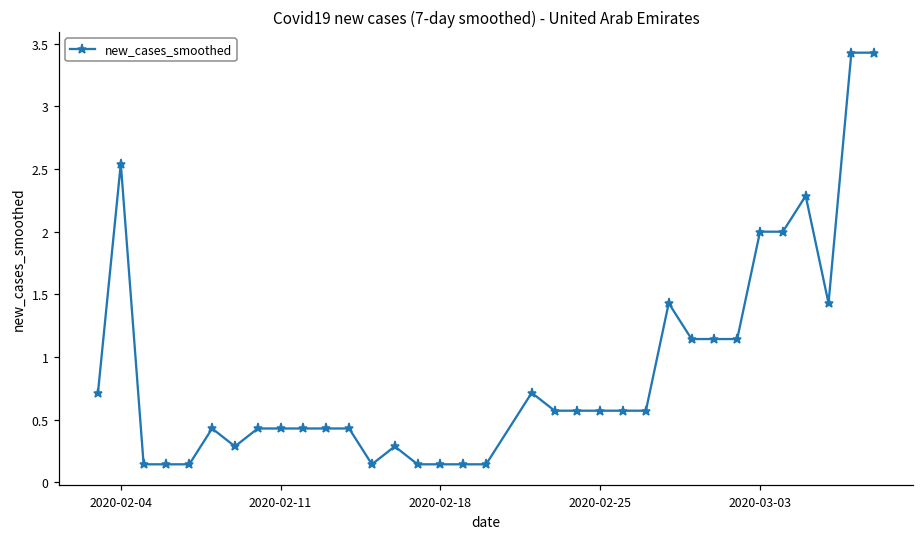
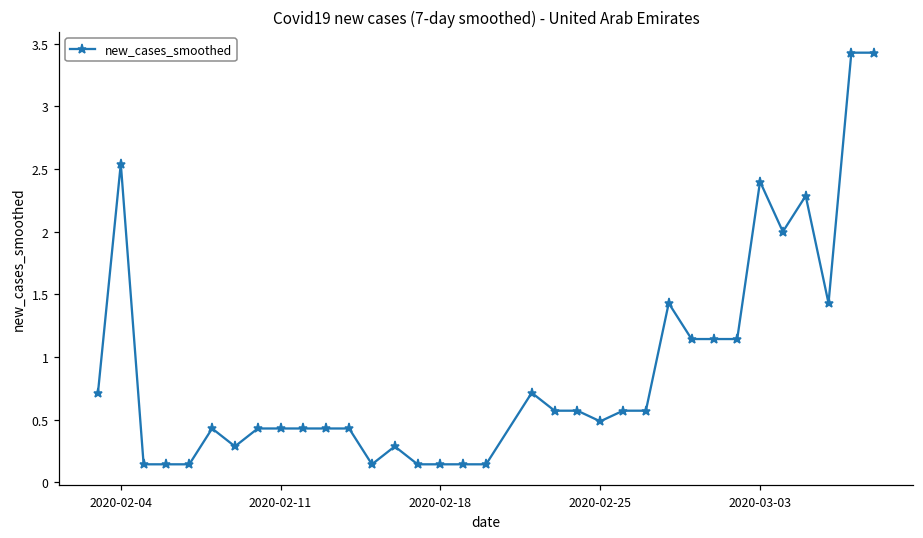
  {
    "2020-02-04": 2.54,
    "2020-02-11": 0.43,
    "2020-02-18": 0.14,
-   "2020-02-25": 0.57,
-   "2020-03-03": 2.0
+   "2020-02-25": 0.49,
+   "2020-03-03": 2.4
  }
